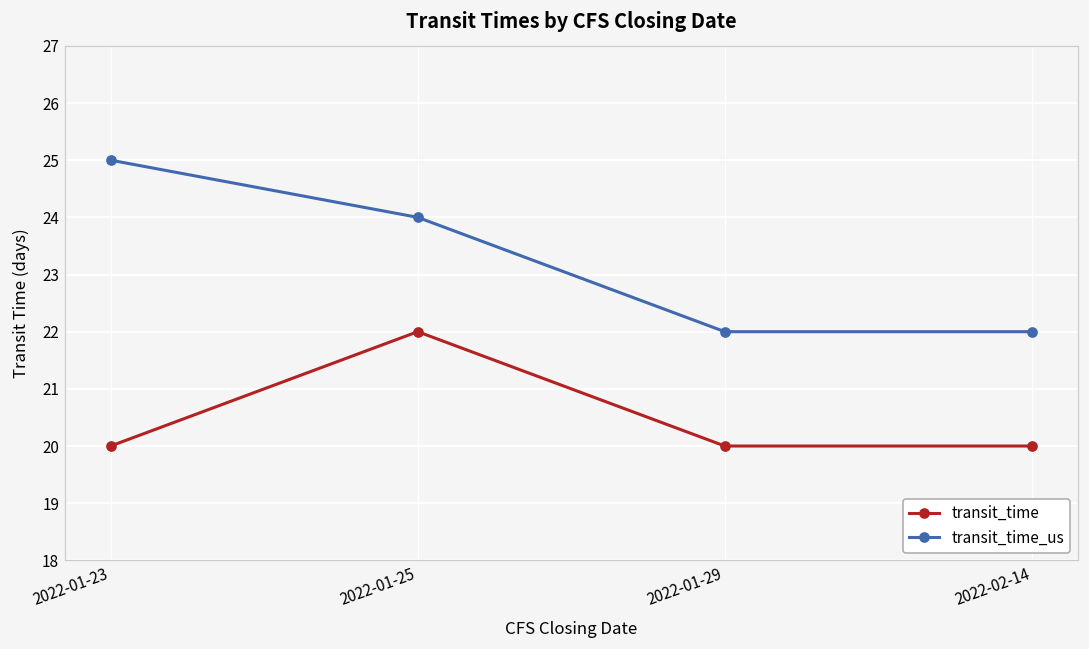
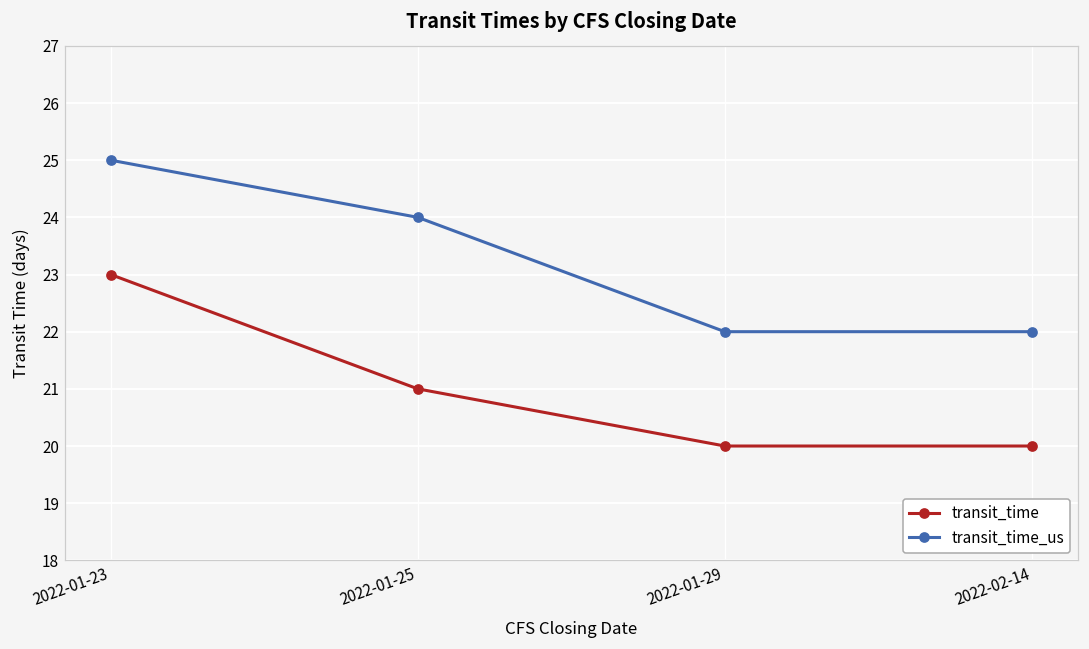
  {
    "transit_time": {
-     "2022-01-23": 20,
-     "2022-01-25": 22,
+     "2022-01-23": 23,
+     "2022-01-25": 21,
      "2022-01-29": 20,
      "2022-02-14": 20
    },
    "transit_time_us": {
      "2022-01-23": 25,
      "2022-01-25": 24,
      "2022-01-29": 22,
      "2022-02-14": 22
    }
  }
